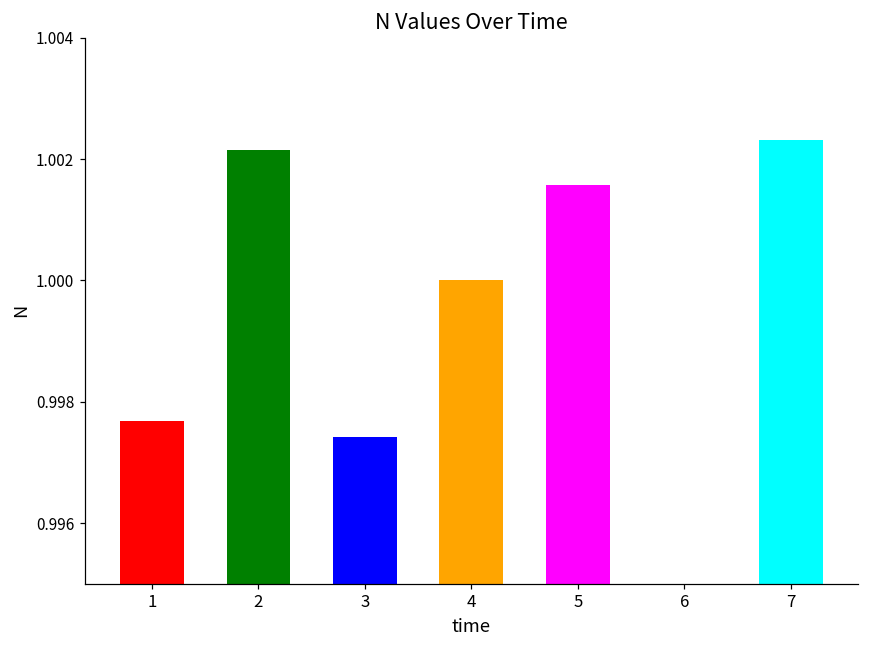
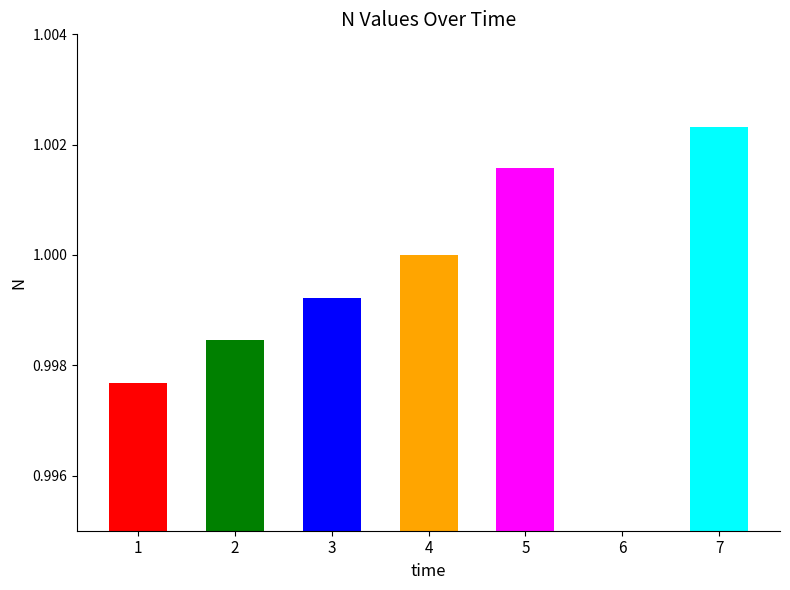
  {
    "1": 0.9977,
-   "2": 1.0021,
-   "3": 0.9974,
+   "2": 0.9985,
+   "3": 0.9992,
    "4": 1.0000,
    "5": 1.0016,
    "7": 1.0023
  }
